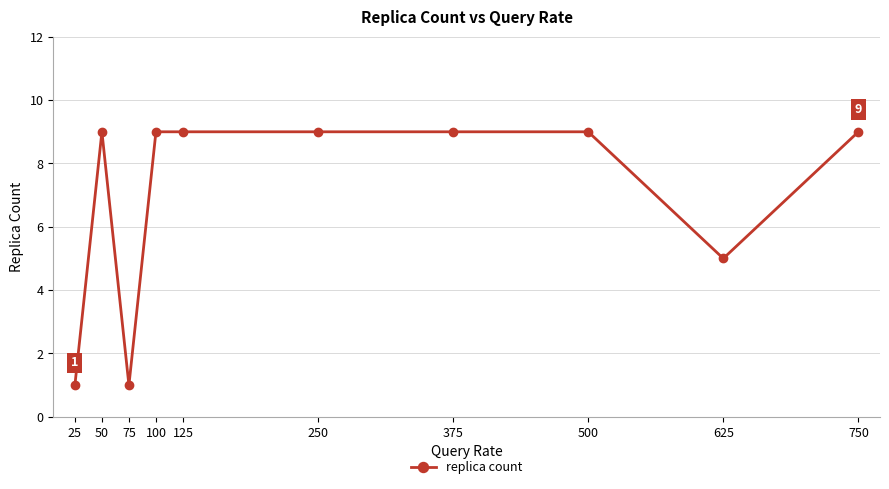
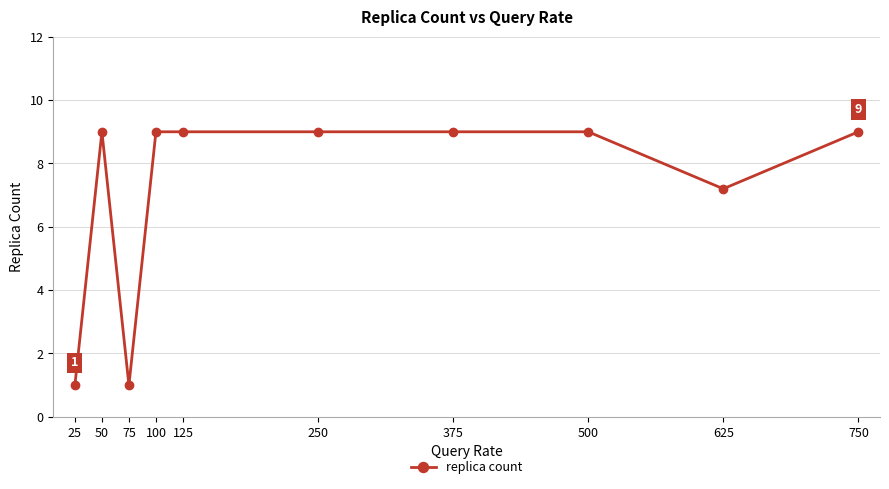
  {
    "50": 9.0,
    "75": 1.0,
    "100": 9.0,
    "125": 9.0,
    "250": 9.0,
    "375": 9.0,
    "500": 9.0,
-   "625": 5.0
+   "625": 7.2
  }
